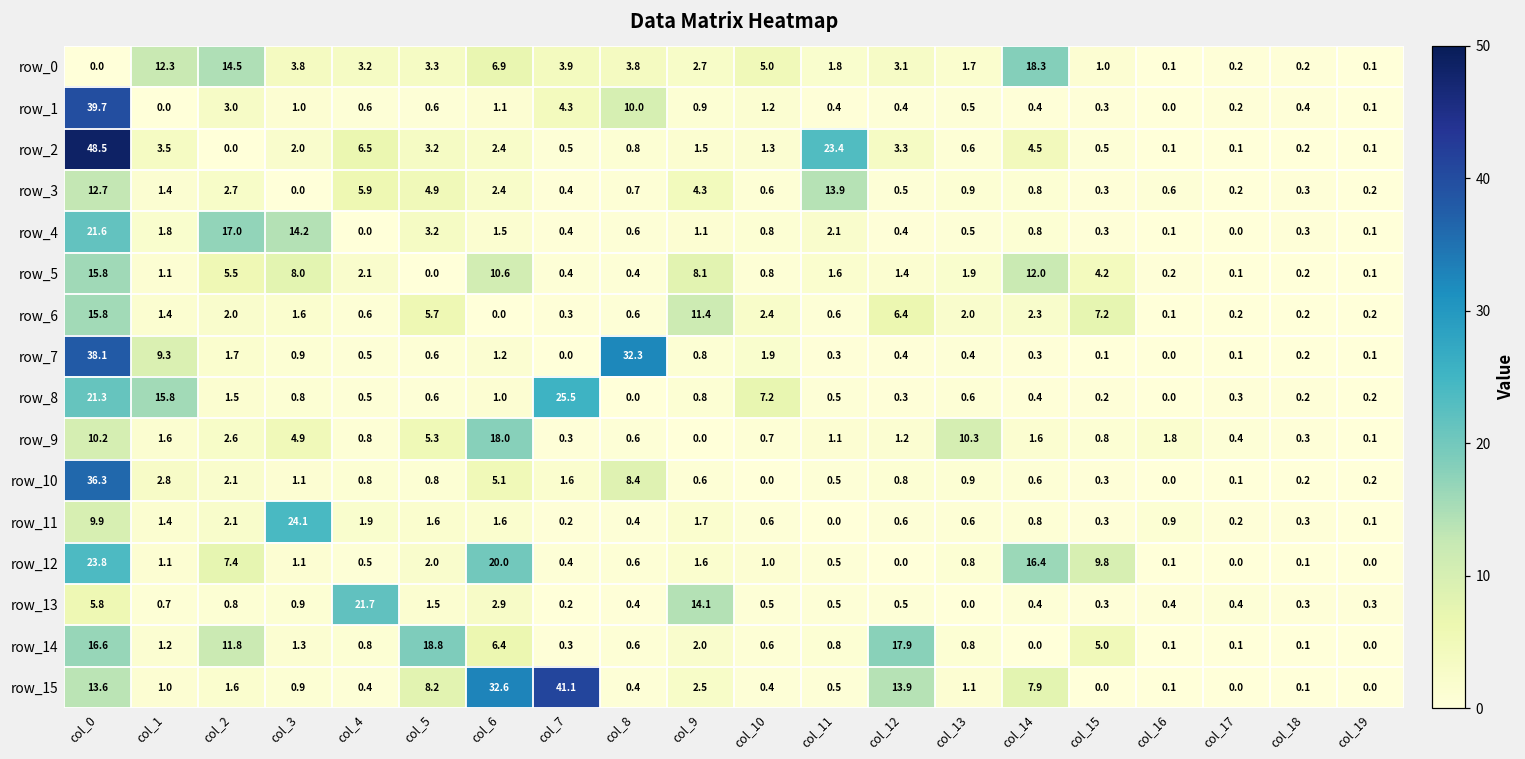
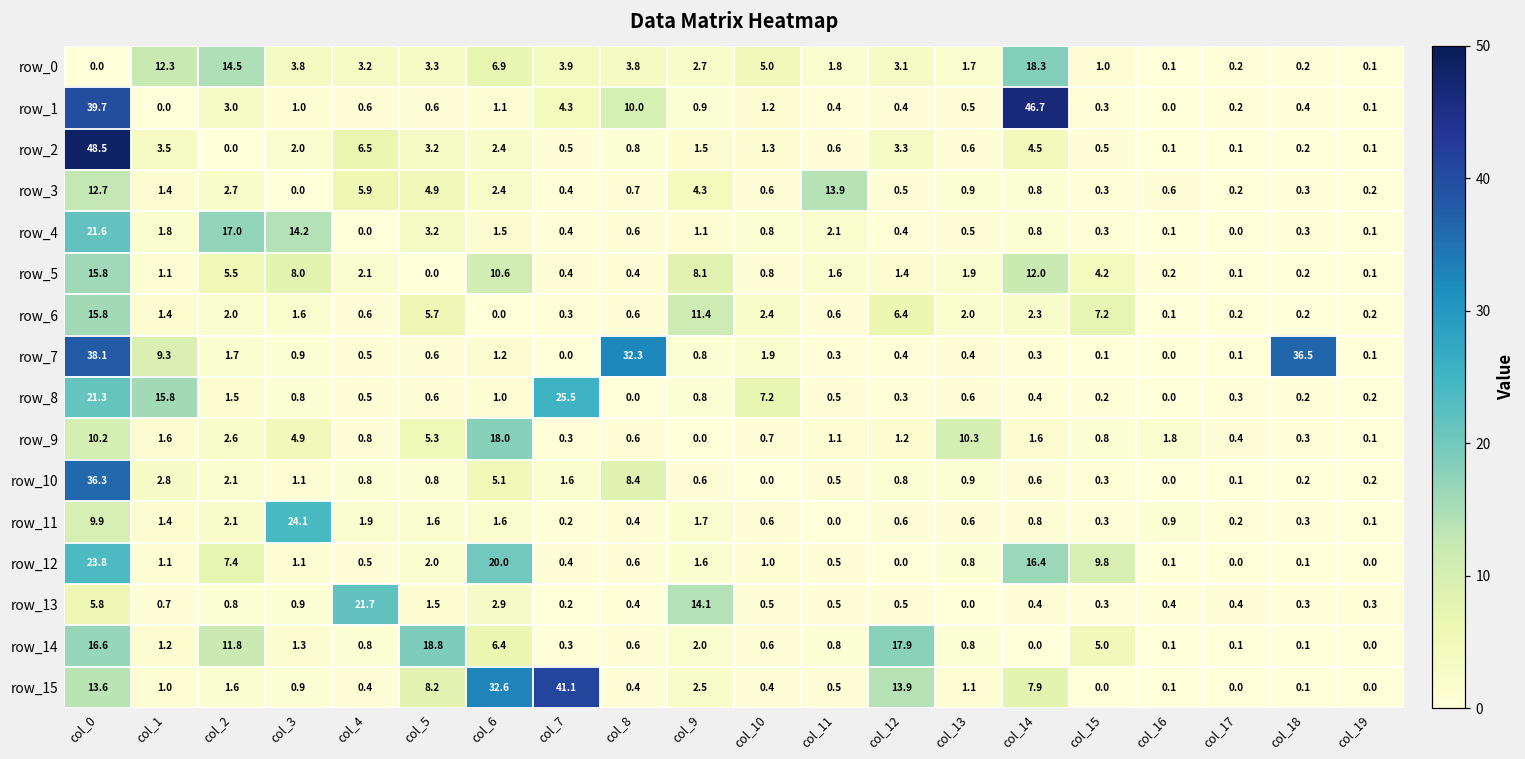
  {
    "row_1": {
      "col_0": 39.7,
      "col_1": 0.0,
      "col_2": 3.0,
      "col_3": 1.0,
      "col_4": 0.6,
      "col_5": 0.6,
      "col_6": 1.1,
      "col_7": 4.3,
      "col_8": 10.0,
      "col_9": 0.9,
      "col_10": 1.2,
      "col_11": 0.4,
      "col_12": 0.4,
      "col_13": 0.5,
-     "col_14": 0.4,
+     "col_14": 46.7,
      "col_15": 0.3,
      "col_16": 0.0,
      "col_17": 0.2,
      "col_18": 0.4,
      "col_19": 0.1
    },
    "row_2": {
      "col_0": 48.5,
      "col_1": 3.5,
      "col_2": 0.0,
      "col_3": 2.0,
      "col_4": 6.5,
      "col_5": 3.2,
      "col_6": 2.4,
      "col_7": 0.5,
      "col_8": 0.8,
      "col_9": 1.5,
      "col_10": 1.3,
-     "col_11": 23.4,
+     "col_11": 0.6,
      "col_12": 3.3,
      "col_13": 0.6,
      "col_14": 4.5,
      "col_15": 0.5,
      "col_16": 0.1,
      "col_17": 0.1,
      "col_18": 0.2,
      "col_19": 0.1
    },
    "row_7": {
      "col_0": 38.1,
      "col_1": 9.3,
      "col_2": 1.7,
      "col_3": 0.9,
      "col_4": 0.5,
      "col_5": 0.6,
      "col_6": 1.2,
      "col_7": 0.0,
      "col_8": 32.3,
      "col_9": 0.8,
      "col_10": 1.9,
      "col_11": 0.3,
      "col_12": 0.4,
      "col_13": 0.4,
      "col_14": 0.3,
      "col_15": 0.1,
      "col_16": 0.0,
      "col_17": 0.1,
-     "col_18": 0.2,
+     "col_18": 36.5,
      "col_19": 0.1
    }
  }
